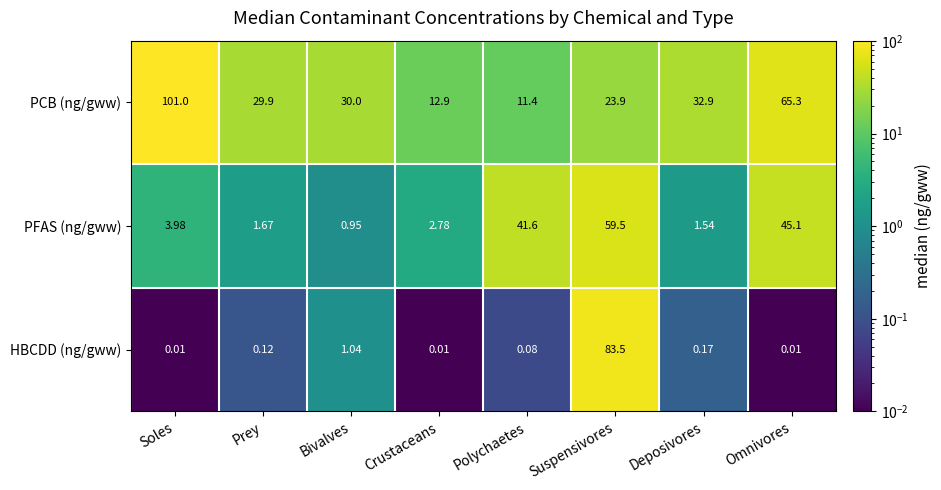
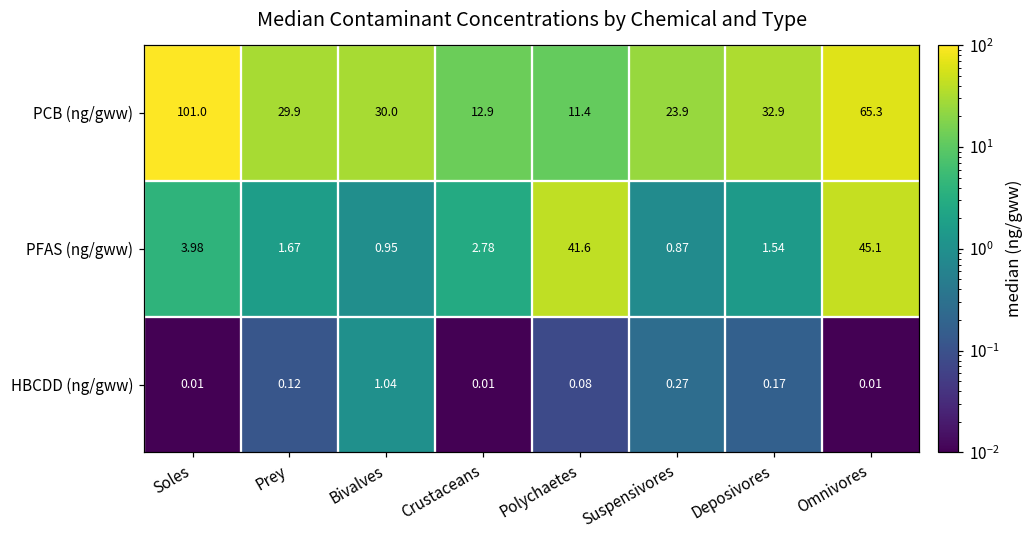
  {
    "PCB (ng/gww)": {
      "Soles": 101.0,
      "Prey": 29.9,
      "Bivalves": 30.0,
      "Crustaceans": 12.9,
      "Polychaetes": 11.4,
      "Suspensivores": 23.9,
      "Deposivores": 32.9,
      "Omnivores": 65.3
    },
    "PFAS (ng/gww)": {
      "Soles": 3.98,
      "Prey": 1.67,
      "Bivalves": 0.95,
      "Crustaceans": 2.78,
      "Polychaetes": 41.6,
-     "Suspensivores": 59.5,
+     "Suspensivores": 0.87,
      "Deposivores": 1.54,
      "Omnivores": 45.1
    },
    "HBCDD (ng/gww)": {
      "Soles": 0.01,
      "Prey": 0.12,
      "Bivalves": 1.04,
      "Crustaceans": 0.01,
      "Polychaetes": 0.08,
-     "Suspensivores": 83.5,
+     "Suspensivores": 0.27,
      "Deposivores": 0.17,
      "Omnivores": 0.01
    }
  }
